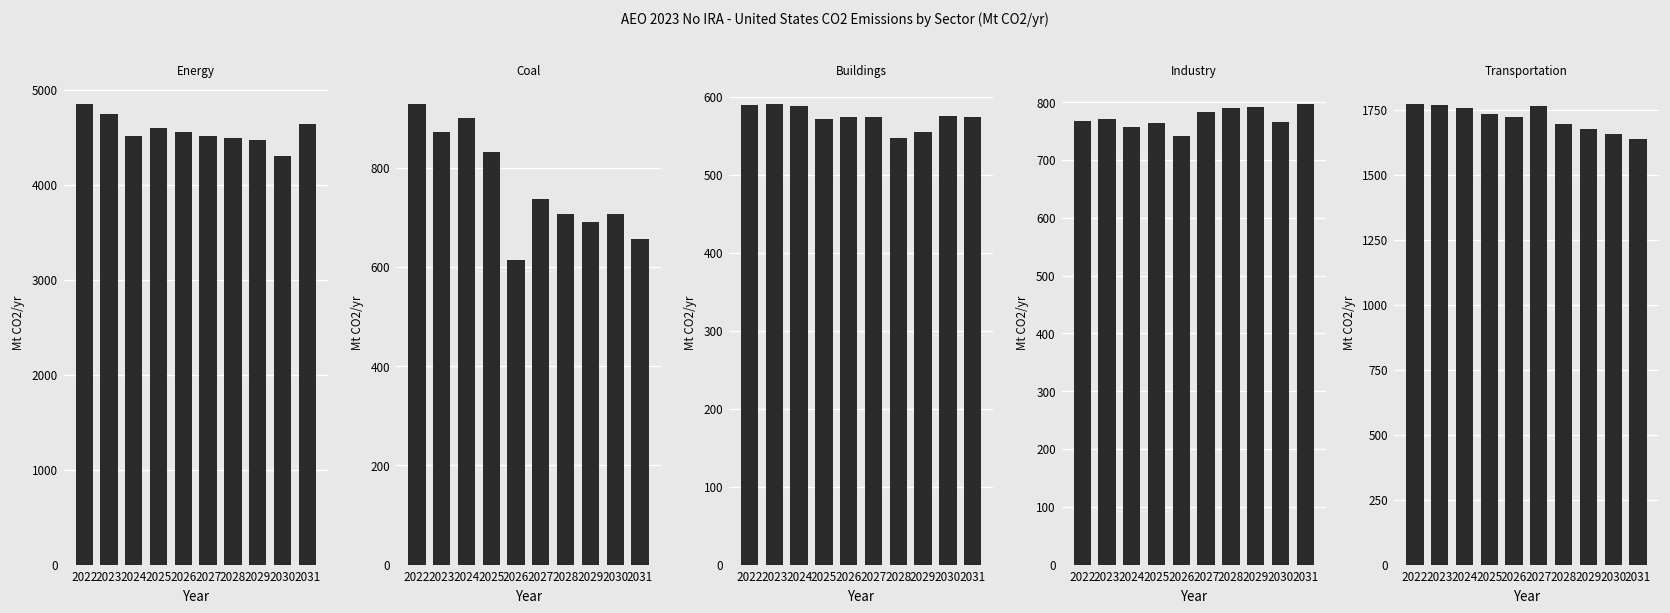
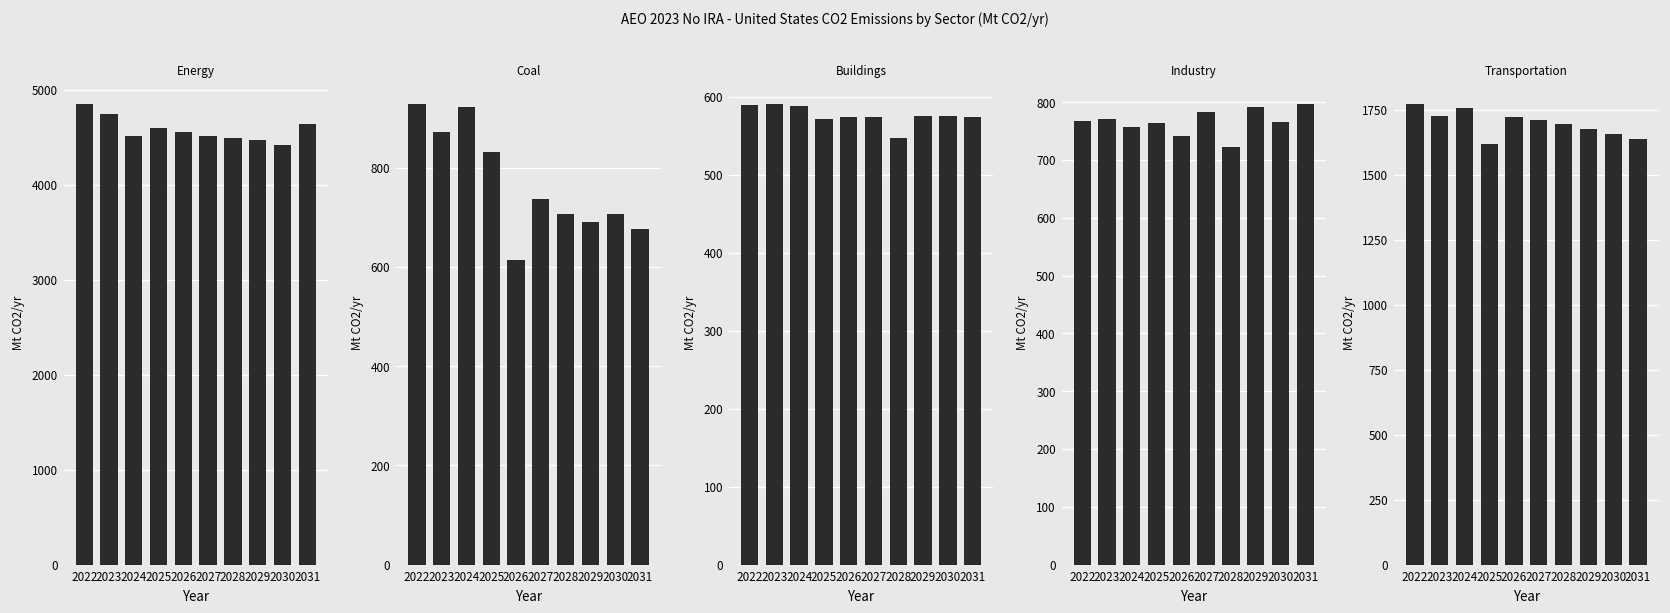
  {
    "Energy": {
      "2022": 4900,
      "2023": 4800,
      "2024": 4500,
      "2025": 4600,
      "2026": 4600,
      "2027": 4500,
      "2028": 4500,
      "2029": 4500,
-     "2030": 4300,
+     "2030": 4400,
      "2031": 4600
    },
    "Coal": {
      "2022": 930,
      "2023": 870,
-     "2024": 900,
+     "2024": 920,
      "2025": 830,
      "2026": 610,
      "2027": 740,
      "2028": 710,
      "2029": 690,
      "2030": 710,
-     "2031": 660
+     "2031": 680
    },
    "Buildings": {
      "2022": 590,
      "2023": 590,
      "2024": 590,
      "2025": 570,
      "2026": 570,
      "2027": 570,
      "2028": 550,
-     "2029": 550,
+     "2029": 580,
      "2030": 570,
      "2031": 570
    },
    "Industry": {
      "2022": 770,
      "2023": 770,
      "2024": 760,
      "2025": 760,
      "2026": 740,
      "2027": 780,
-     "2028": 790,
+     "2028": 720,
      "2029": 790,
      "2030": 770,
      "2031": 800
    },
    "Transportation": {
      "2022": 1770,
-     "2023": 1770,
+     "2023": 1730,
      "2024": 1760,
-     "2025": 1730,
+     "2025": 1620,
      "2026": 1720,
-     "2027": 1770,
+     "2027": 1710,
      "2028": 1690,
      "2029": 1680,
      "2030": 1660,
      "2031": 1640
    }
  }
